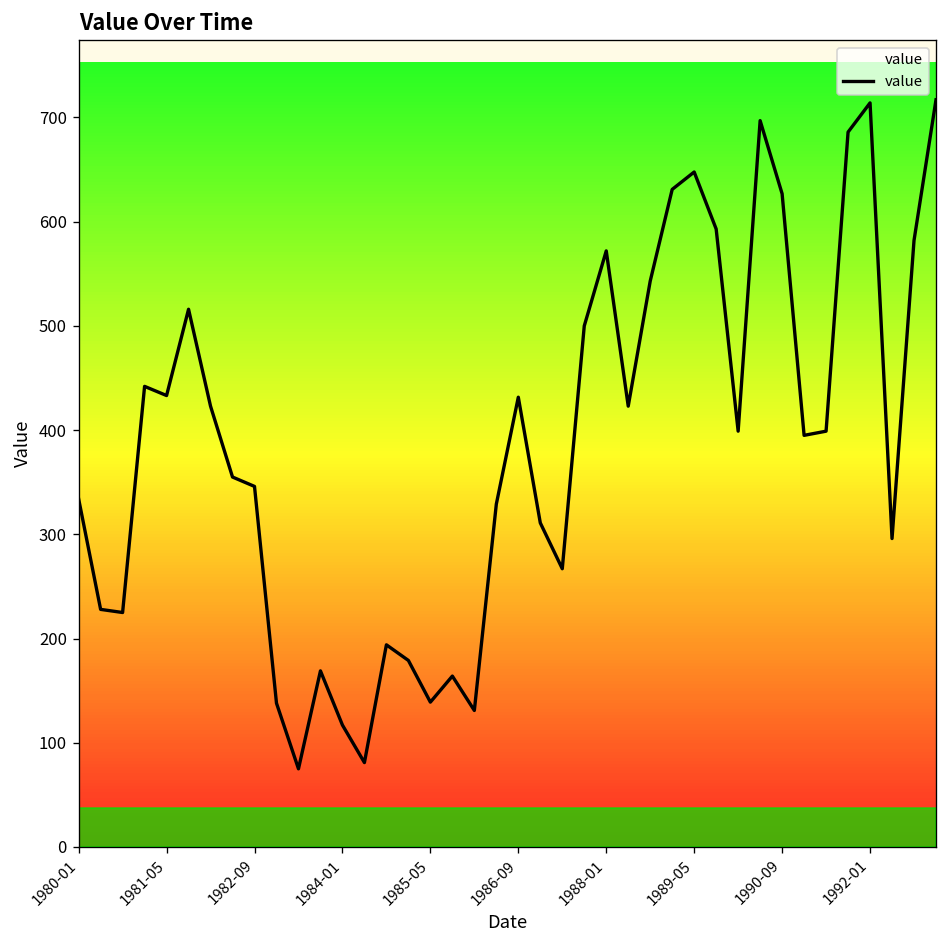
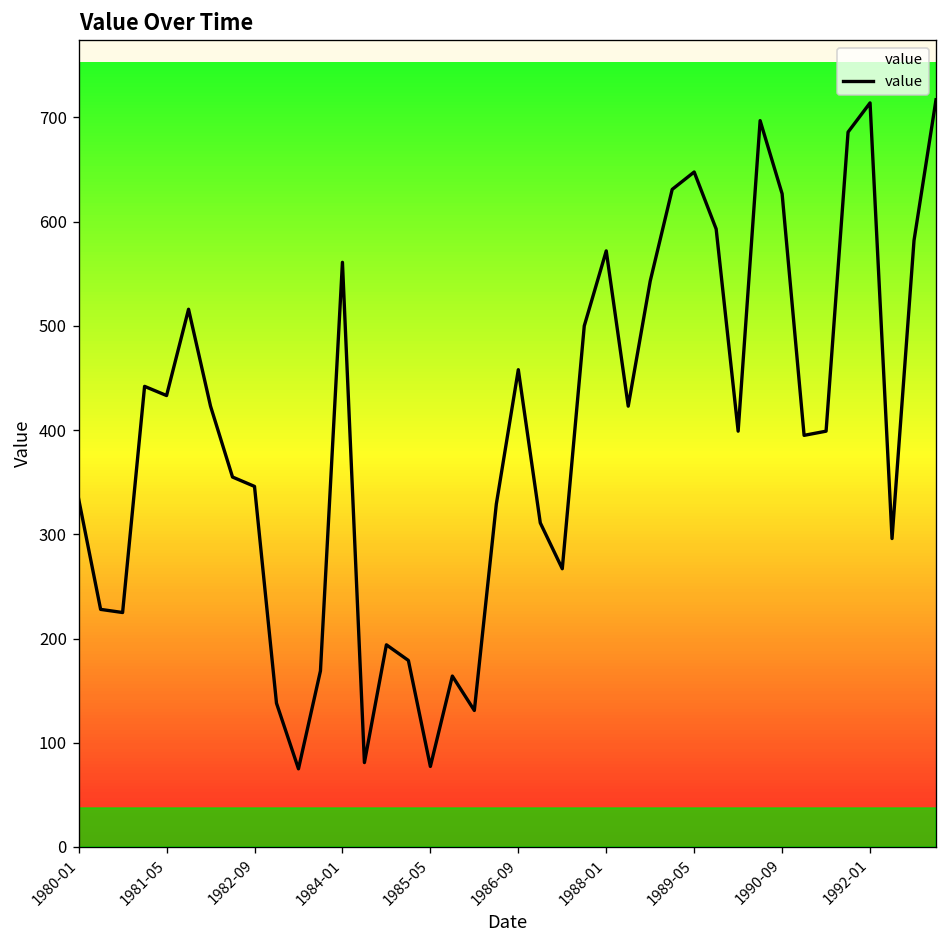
  {
    "1980-01": 330,
    "1981-05": 430,
    "1982-09": 350,
-   "1984-01": 120,
-   "1985-05": 140,
-   "1986-09": 430,
+   "1984-01": 560,
+   "1985-05": 80,
+   "1986-09": 460,
    "1988-01": 570,
    "1989-05": 650,
    "1990-09": 630,
    "1992-01": 710
  }
